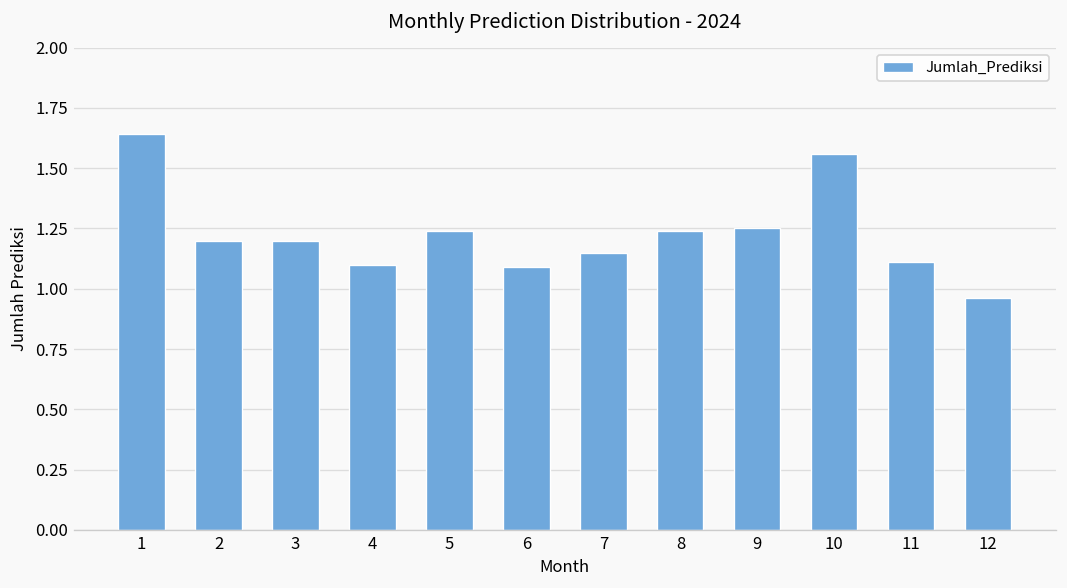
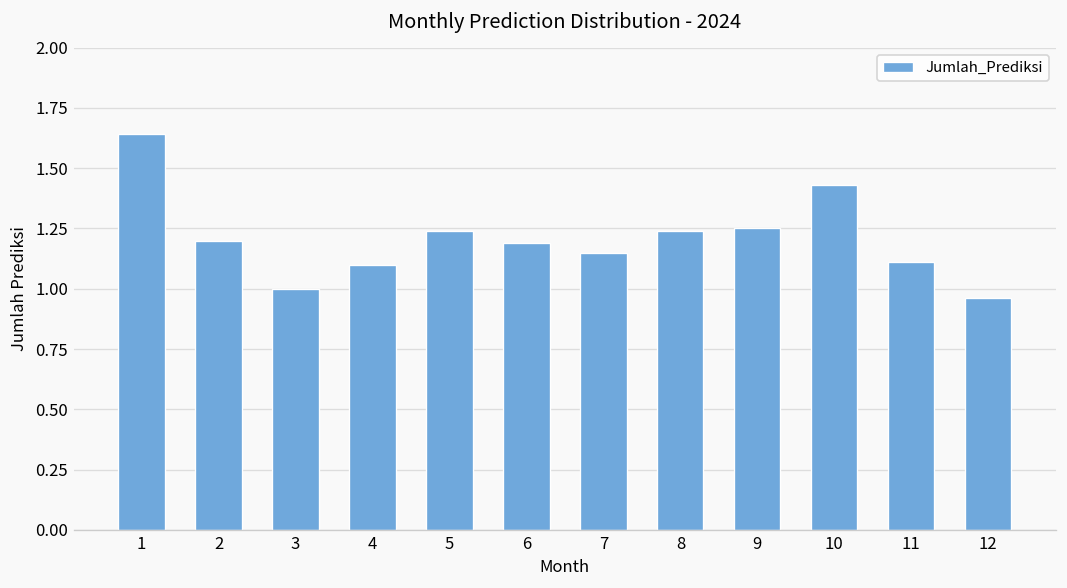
  {
    "1": 1.64,
    "2": 1.20,
-   "3": 1.2,
+   "3": 1.0,
    "4": 1.10,
    "5": 1.24,
-   "6": 1.09,
+   "6": 1.19,
    "7": 1.15,
    "8": 1.24,
    "9": 1.25,
-   "10": 1.56,
+   "10": 1.43,
    "11": 1.11,
    "12": 0.96
  }
